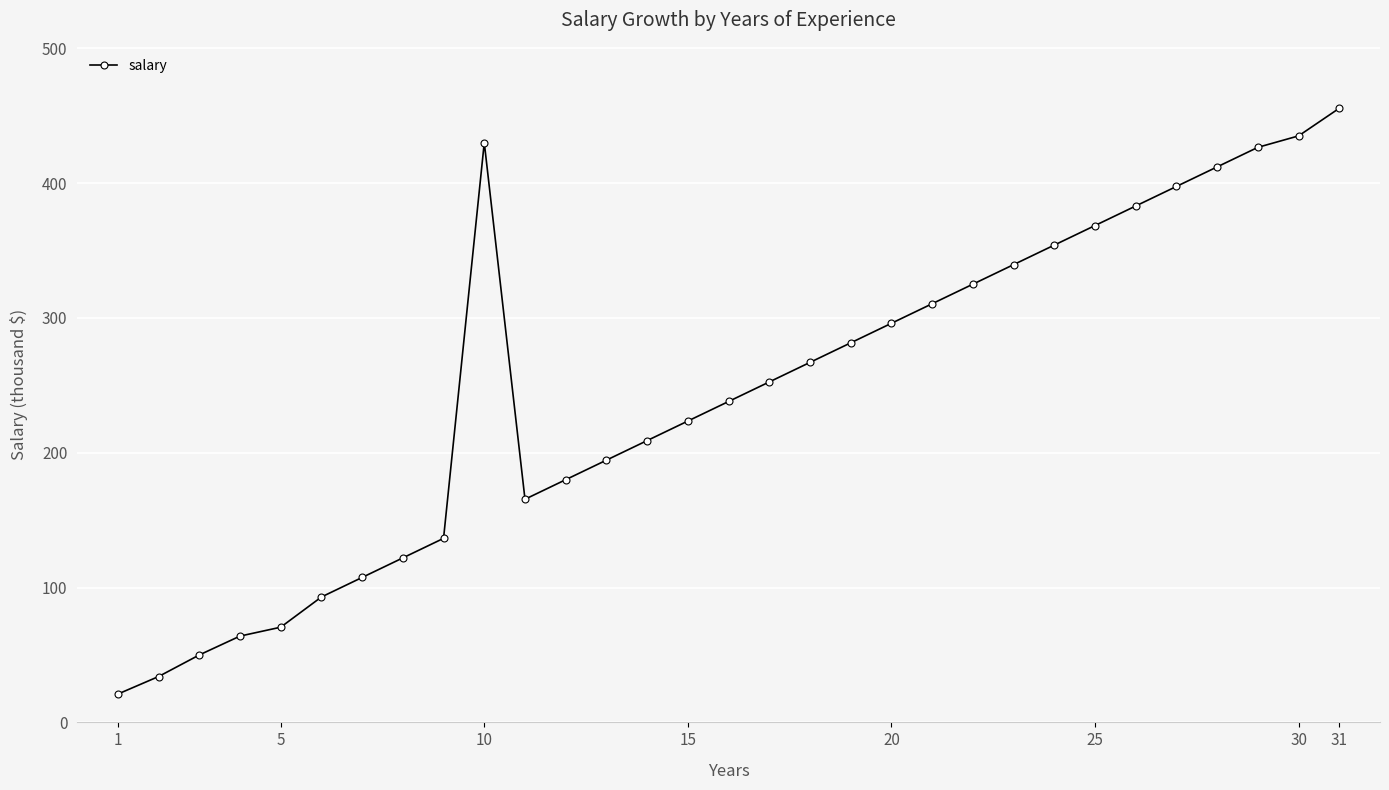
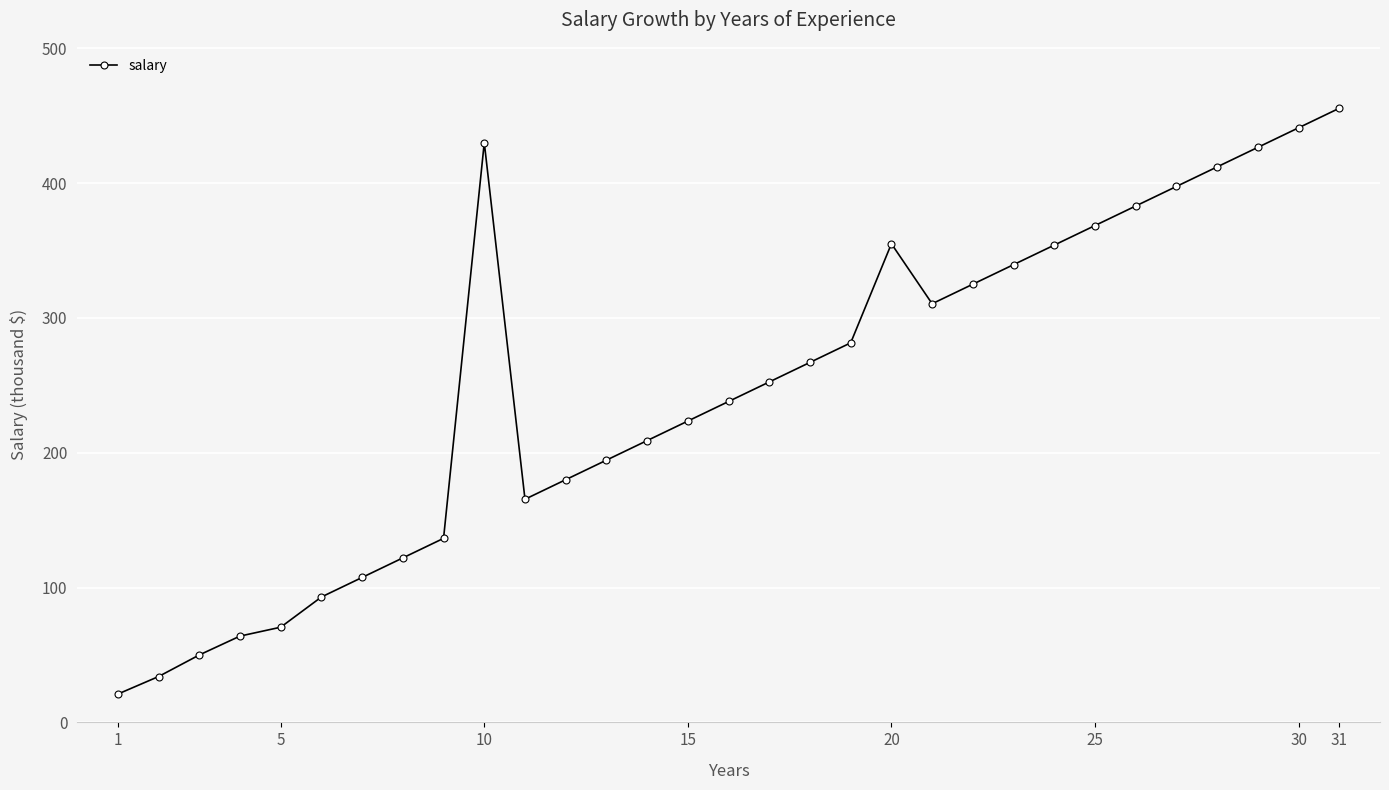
  {
    "1": 21,
    "5": 71,
    "10": 430,
    "15": 224,
-   "20": 296,
+   "20": 355,
    "25": 369,
-   "30": 435,
+   "30": 441,
    "31": 456
  }
